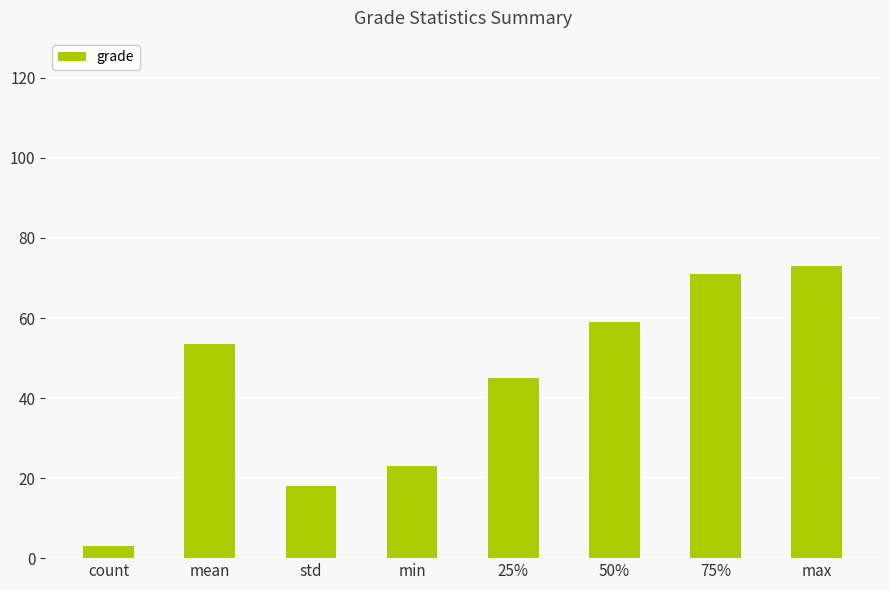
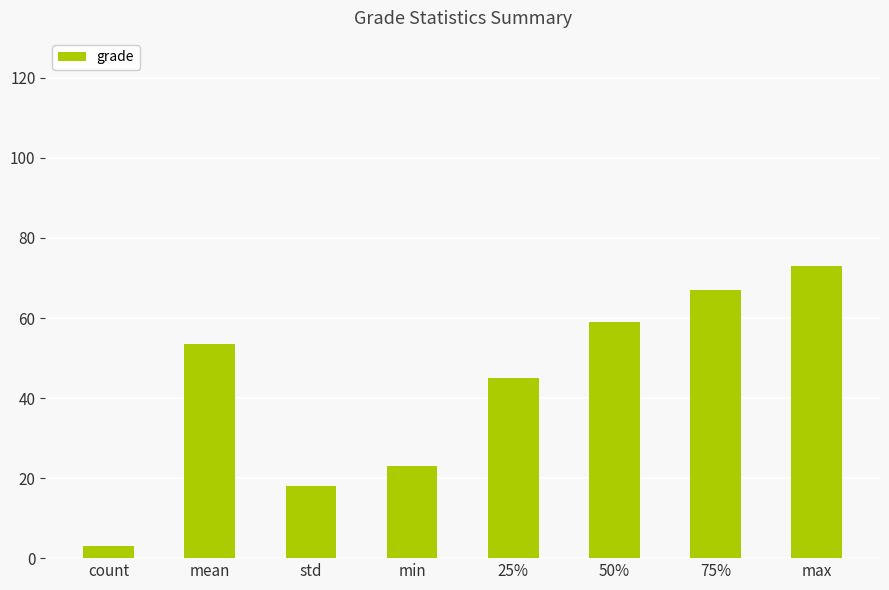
  {
    "count": 3,
    "mean": 54,
    "std": 18,
    "min": 23,
    "25%": 45,
    "50%": 59,
-   "75%": 71,
+   "75%": 67,
    "max": 73
  }
